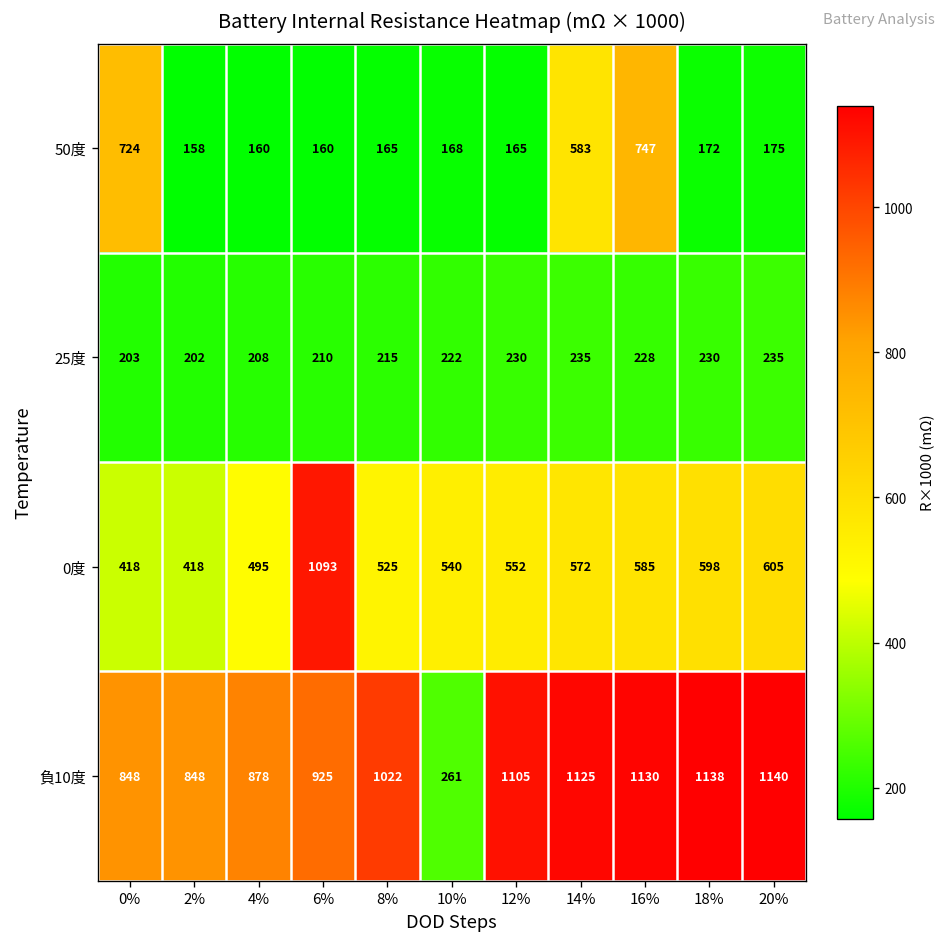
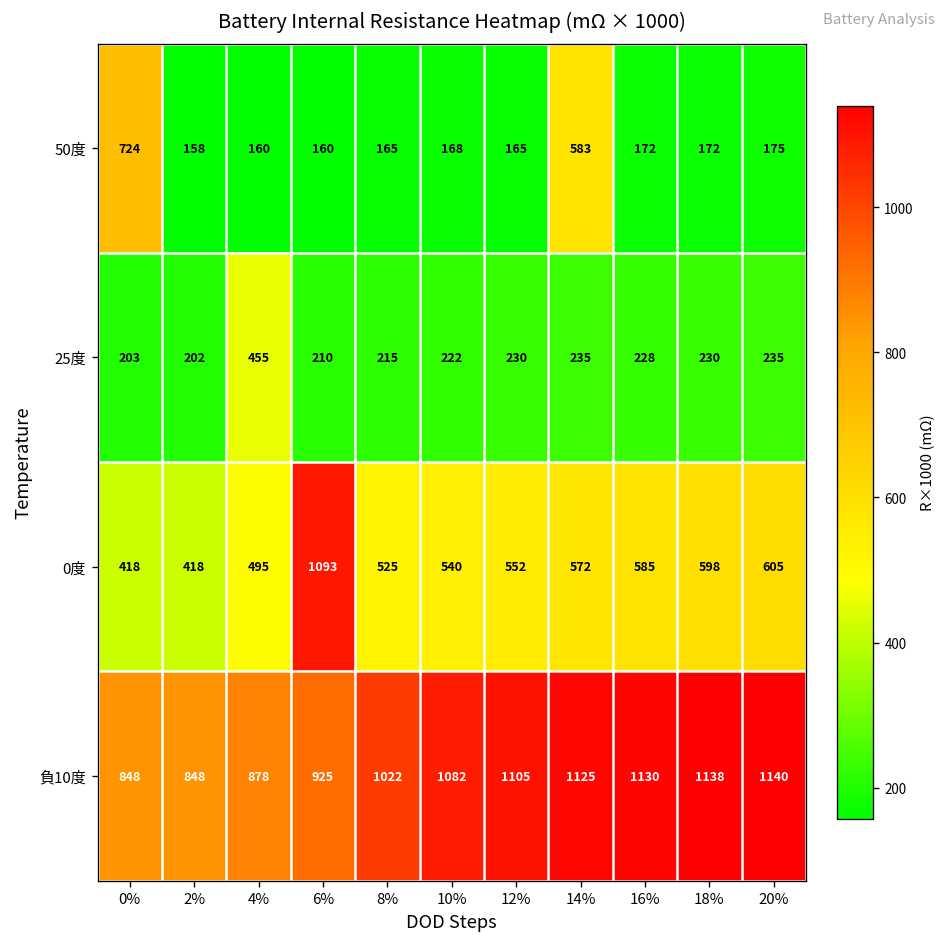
  {
    "50度": {
      "0%": 724,
      "2%": 158,
      "4%": 160,
      "6%": 160,
      "8%": 165,
      "10%": 168,
      "12%": 165,
      "14%": 583,
-     "16%": 747,
+     "16%": 172,
      "18%": 172,
      "20%": 175
    },
    "25度": {
      "0%": 203,
      "2%": 202,
-     "4%": 208,
+     "4%": 455,
      "6%": 210,
      "8%": 215,
      "10%": 222,
      "12%": 230,
      "14%": 235,
      "16%": 228,
      "18%": 230,
      "20%": 235
    },
    "0度": {
      "0%": 418,
      "2%": 418,
      "4%": 495,
      "6%": 1093,
      "8%": 525,
      "10%": 540,
      "12%": 552,
      "14%": 572,
      "16%": 585,
      "18%": 598,
      "20%": 605
    },
    "負10度": {
      "0%": 848,
      "2%": 848,
      "4%": 878,
      "6%": 925,
      "8%": 1022,
-     "10%": 261,
+     "10%": 1082,
      "12%": 1105,
      "14%": 1125,
      "16%": 1130,
      "18%": 1138,
      "20%": 1140
    }
  }
